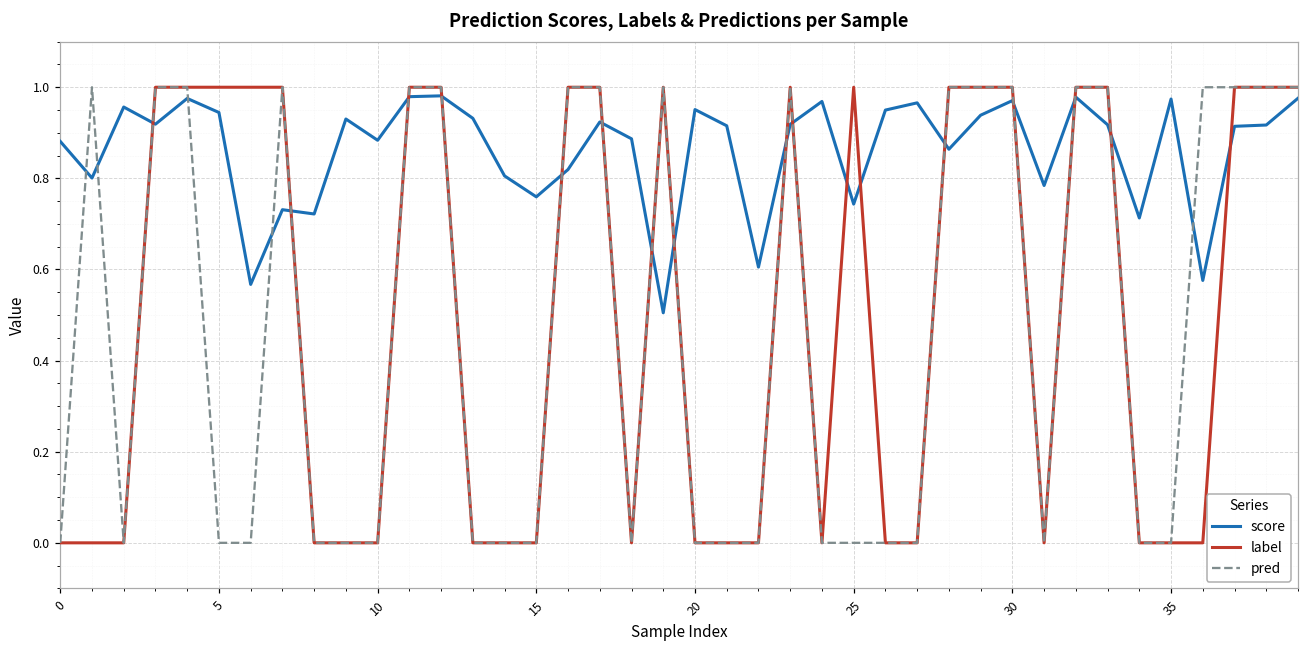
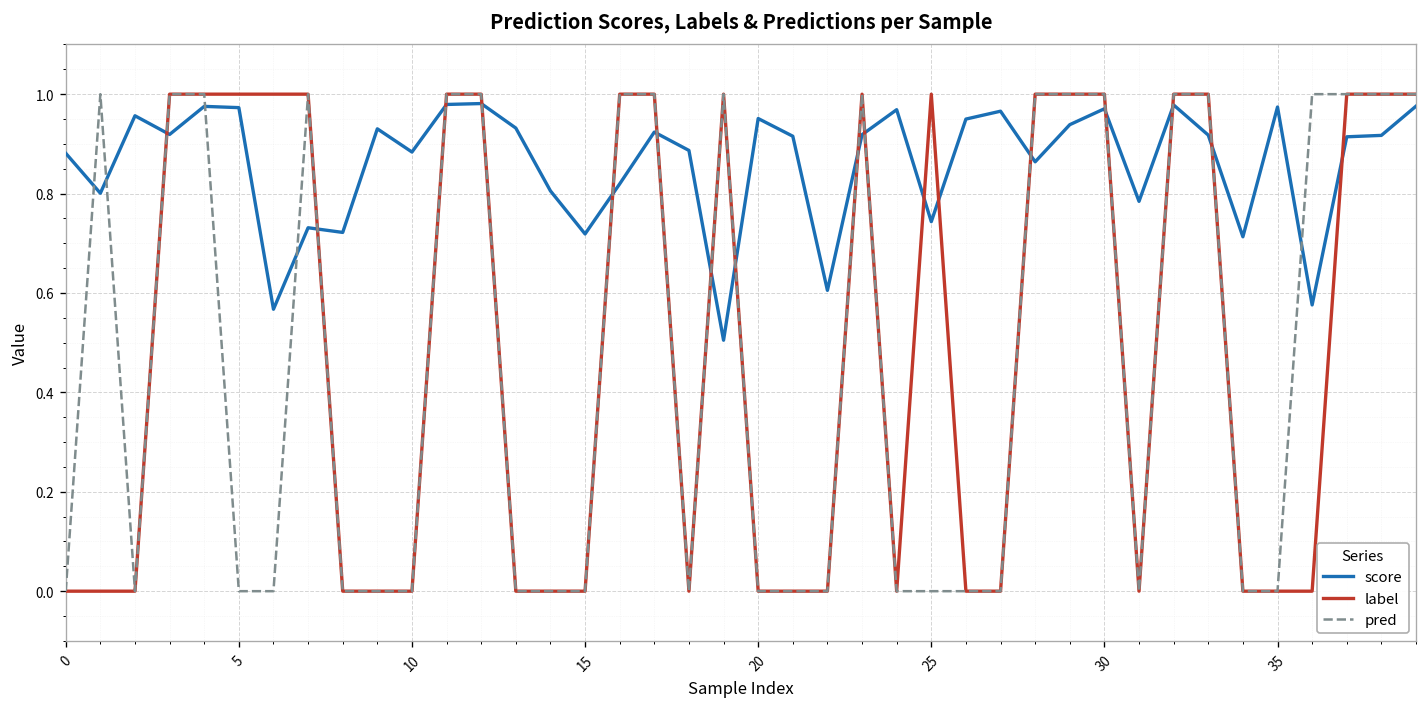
  {
    "score": {
      "0": 0.88,
-     "5": 0.94,
+     "5": 0.97,
      "10": 0.88,
-     "15": 0.76,
+     "15": 0.72,
      "20": 0.95,
      "25": 0.74,
      "30": 0.97,
      "35": 0.97
    },
    "label": {
      "5": 1.00,
      "25": 1.00
    },
    "pred": {
      "5": 0.00,
      "25": 0.00
    }
  }
